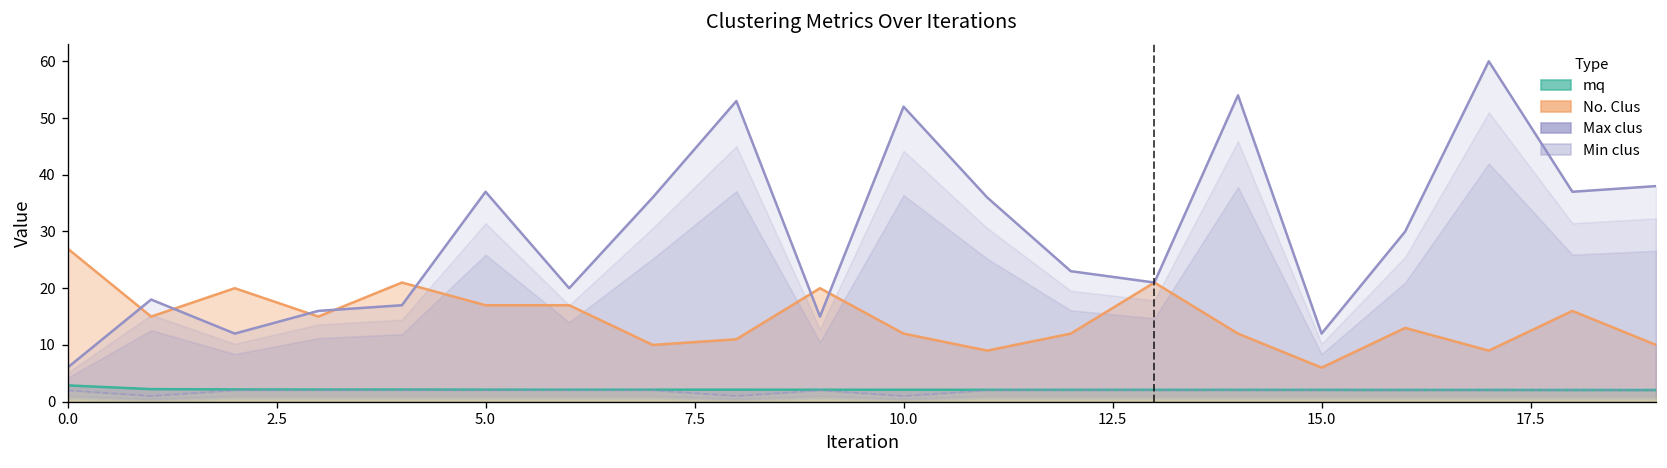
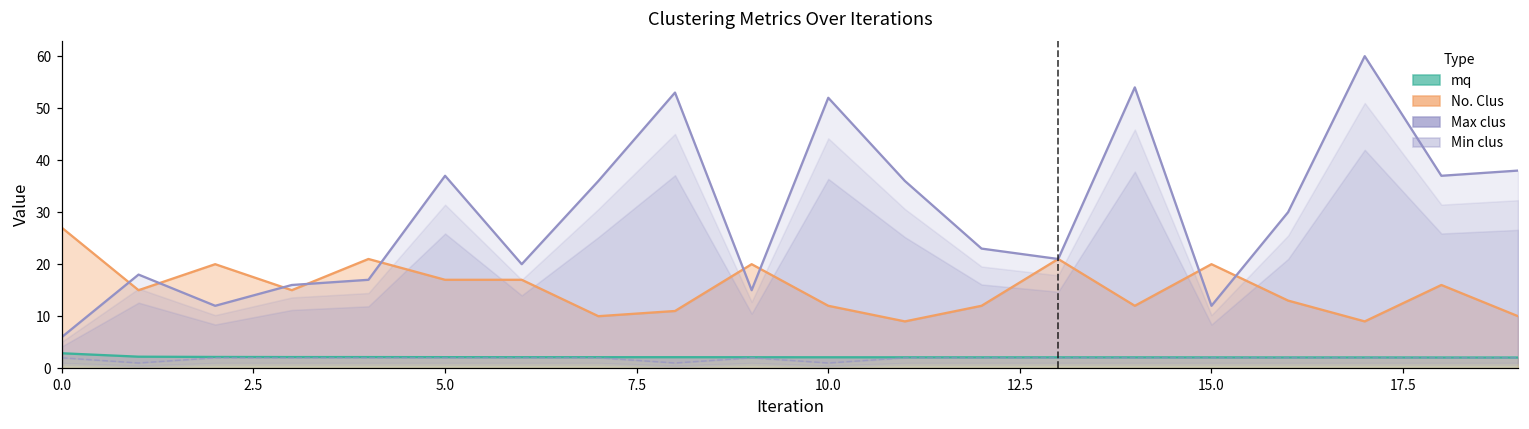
  {
    "No. Clus": {
      "0.0": 27,
      "5.0": 17,
      "10.0": 12,
-     "15.0": 6
+     "15.0": 20
    }
  }
